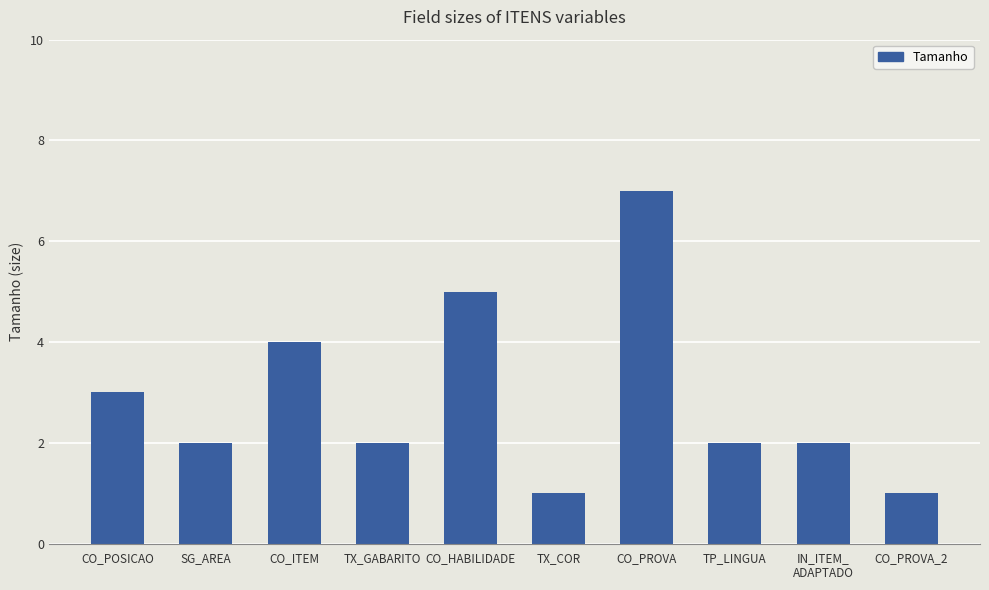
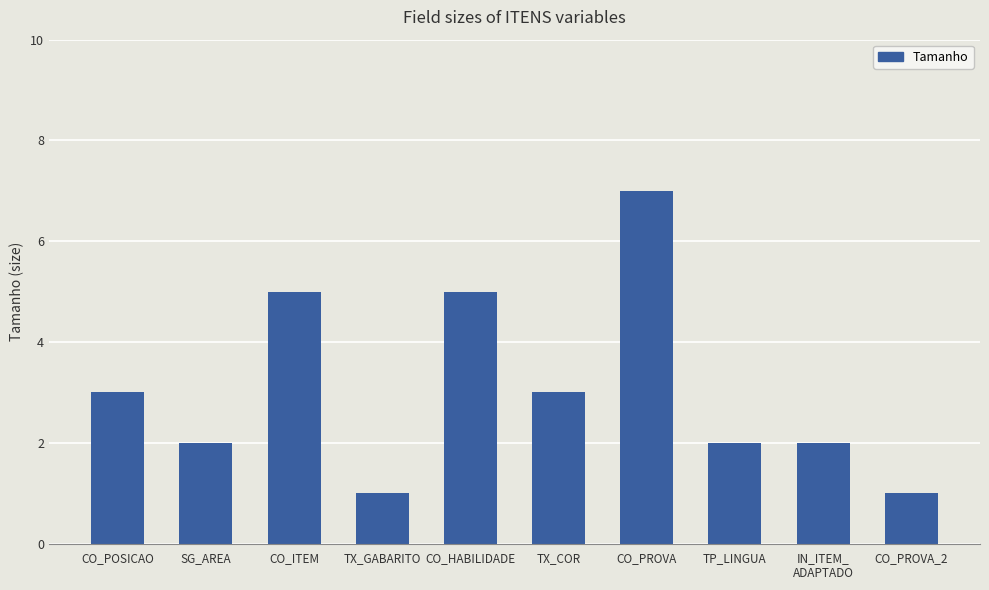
  {
    "CO_POSICAO": 3,
    "SG_AREA": 2,
-   "CO_ITEM": 4,
-   "TX_GABARITO": 2,
+   "CO_ITEM": 5,
+   "TX_GABARITO": 1,
    "CO_HABILIDADE": 5,
-   "TX_COR": 1,
+   "TX_COR": 3,
    "CO_PROVA": 7,
    "TP_LINGUA": 2,
    "IN_ITEM_ ADAPTADO": 2,
    "CO_PROVA_2": 1
  }
